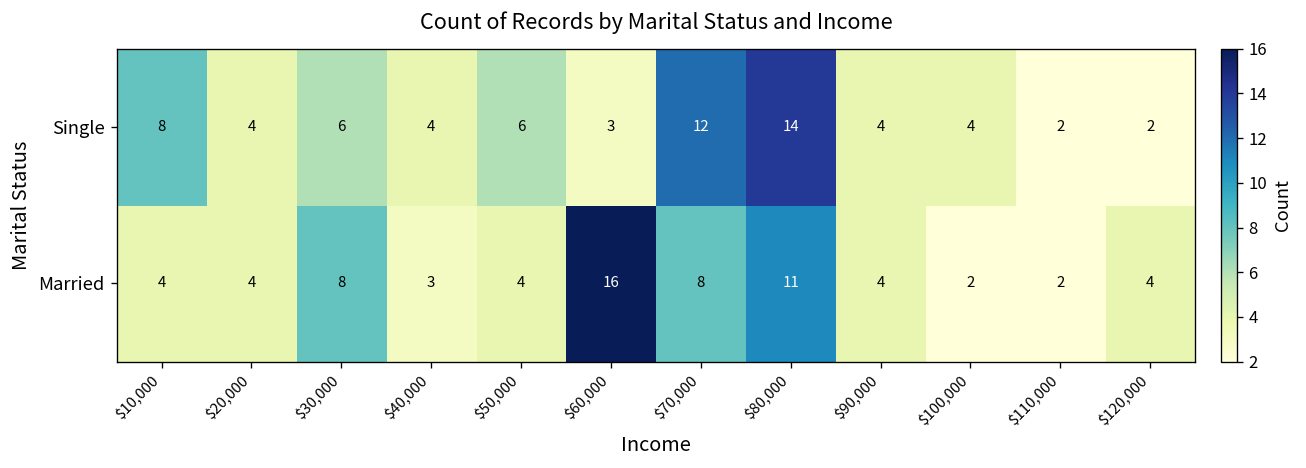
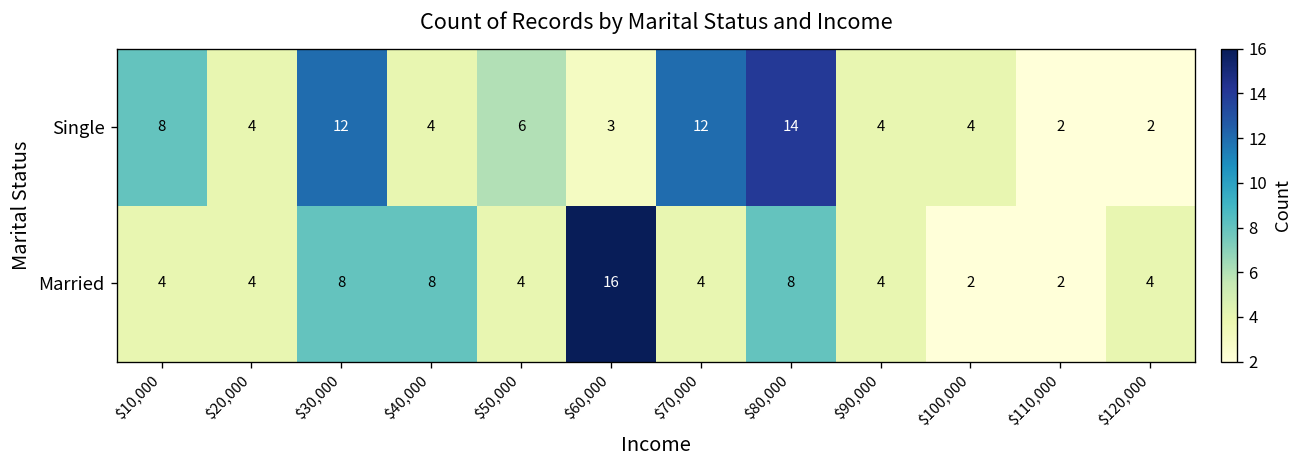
  {
    "Single": {
      "$10,000": 8,
      "$20,000": 4,
-     "$30,000": 6,
+     "$30,000": 12,
      "$40,000": 4,
      "$50,000": 6,
      "$60,000": 3,
      "$70,000": 12,
      "$80,000": 14,
      "$90,000": 4,
      "$100,000": 4,
      "$110,000": 2,
      "$120,000": 2
    },
    "Married": {
      "$10,000": 4,
      "$20,000": 4,
      "$30,000": 8,
-     "$40,000": 3,
+     "$40,000": 8,
      "$50,000": 4,
      "$60,000": 16,
-     "$70,000": 8,
-     "$80,000": 11,
+     "$70,000": 4,
+     "$80,000": 8,
      "$90,000": 4,
      "$100,000": 2,
      "$110,000": 2,
      "$120,000": 4
    }
  }
